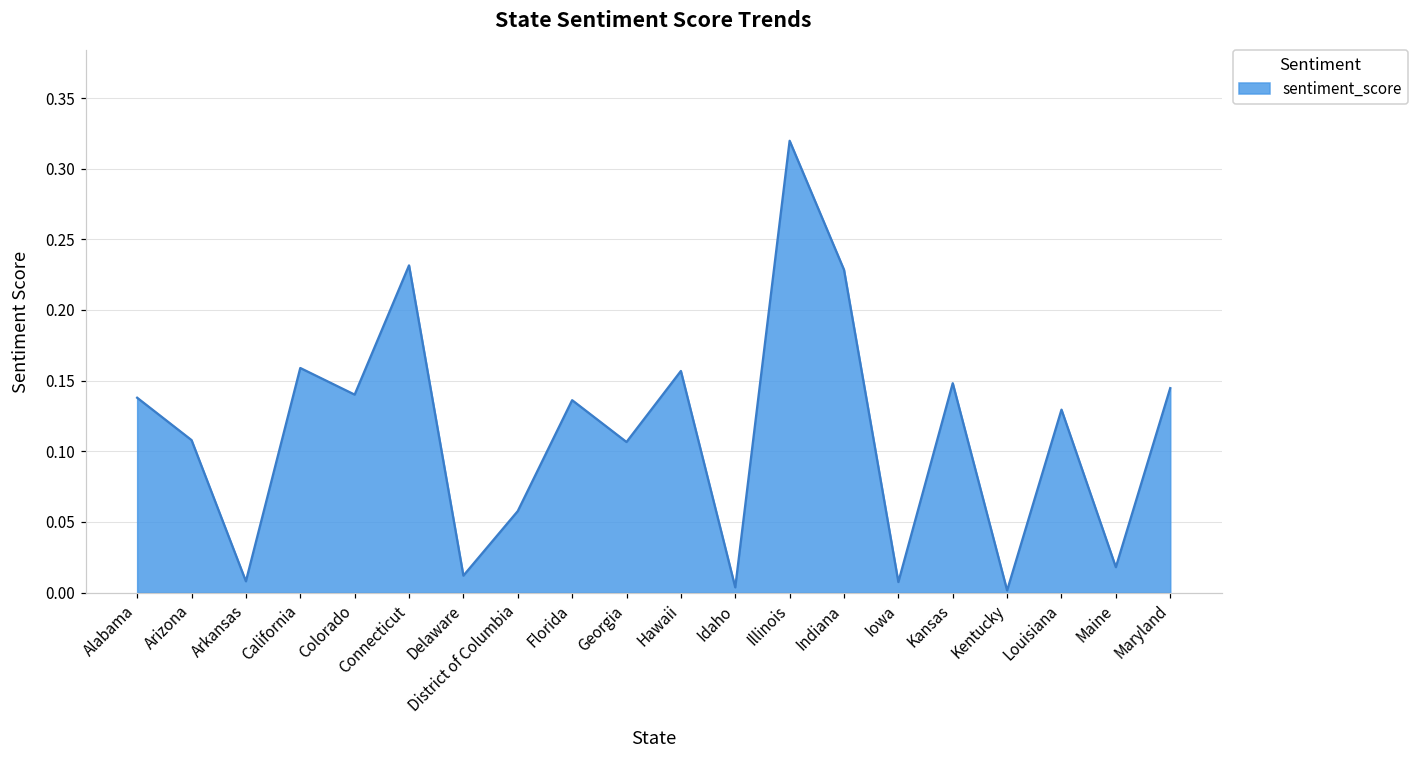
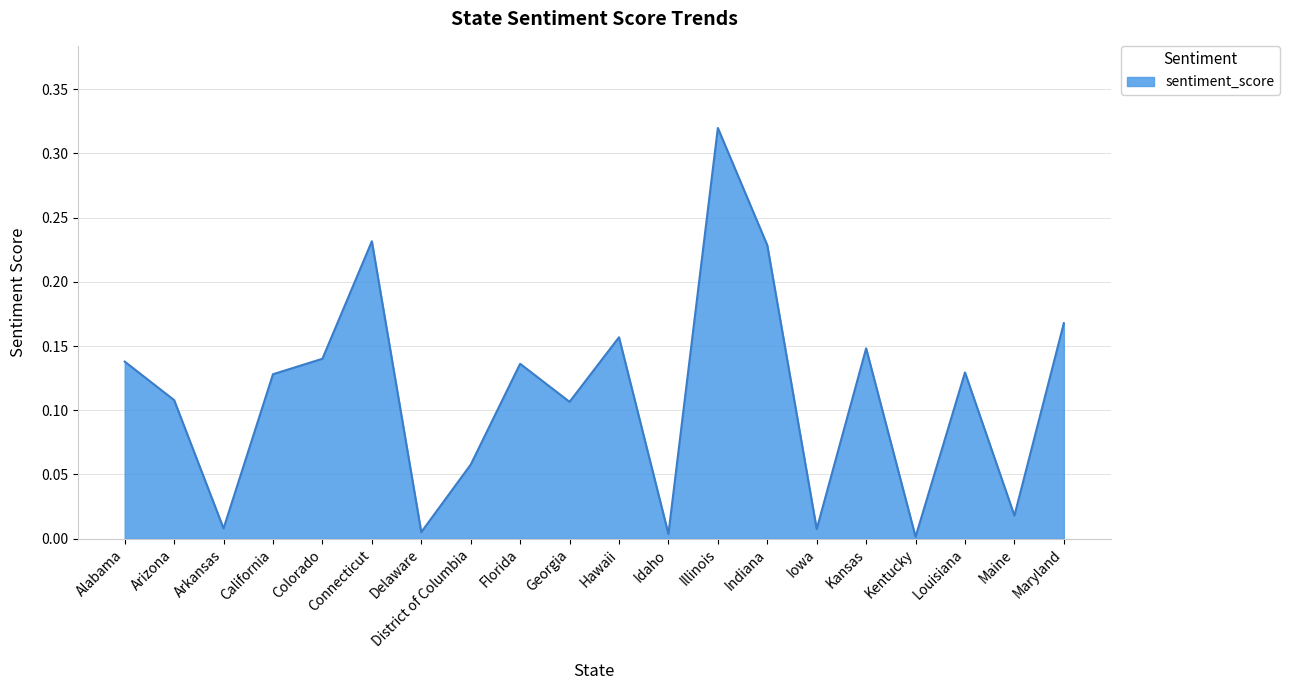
  {
    "Alabama": 0.138,
    "Arizona": 0.108,
    "Arkansas": 0.008,
-   "California": 0.159,
+   "California": 0.128,
    "Colorado": 0.140,
    "Connecticut": 0.232,
-   "Delaware": 0.012,
+   "Delaware": 0.005,
    "District of Columbia": 0.058,
    "Florida": 0.136,
    "Georgia": 0.107,
    "Hawaii": 0.157,
    "Idaho": 0.004,
    "Illinois": 0.320,
    "Indiana": 0.228,
    "Iowa": 0.007,
    "Kansas": 0.148,
    "Kentucky": 0.002,
    "Louisiana": 0.129,
    "Maine": 0.018,
-   "Maryland": 0.145
+   "Maryland": 0.168
  }
